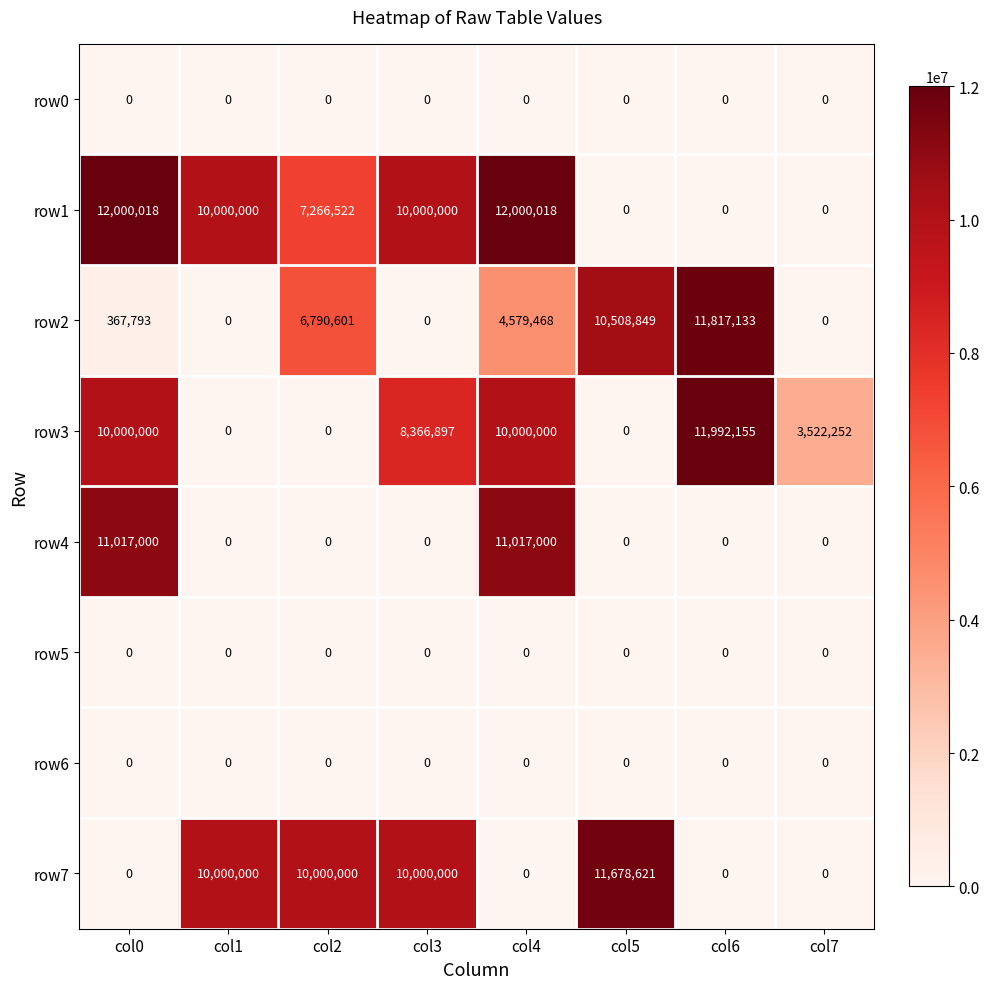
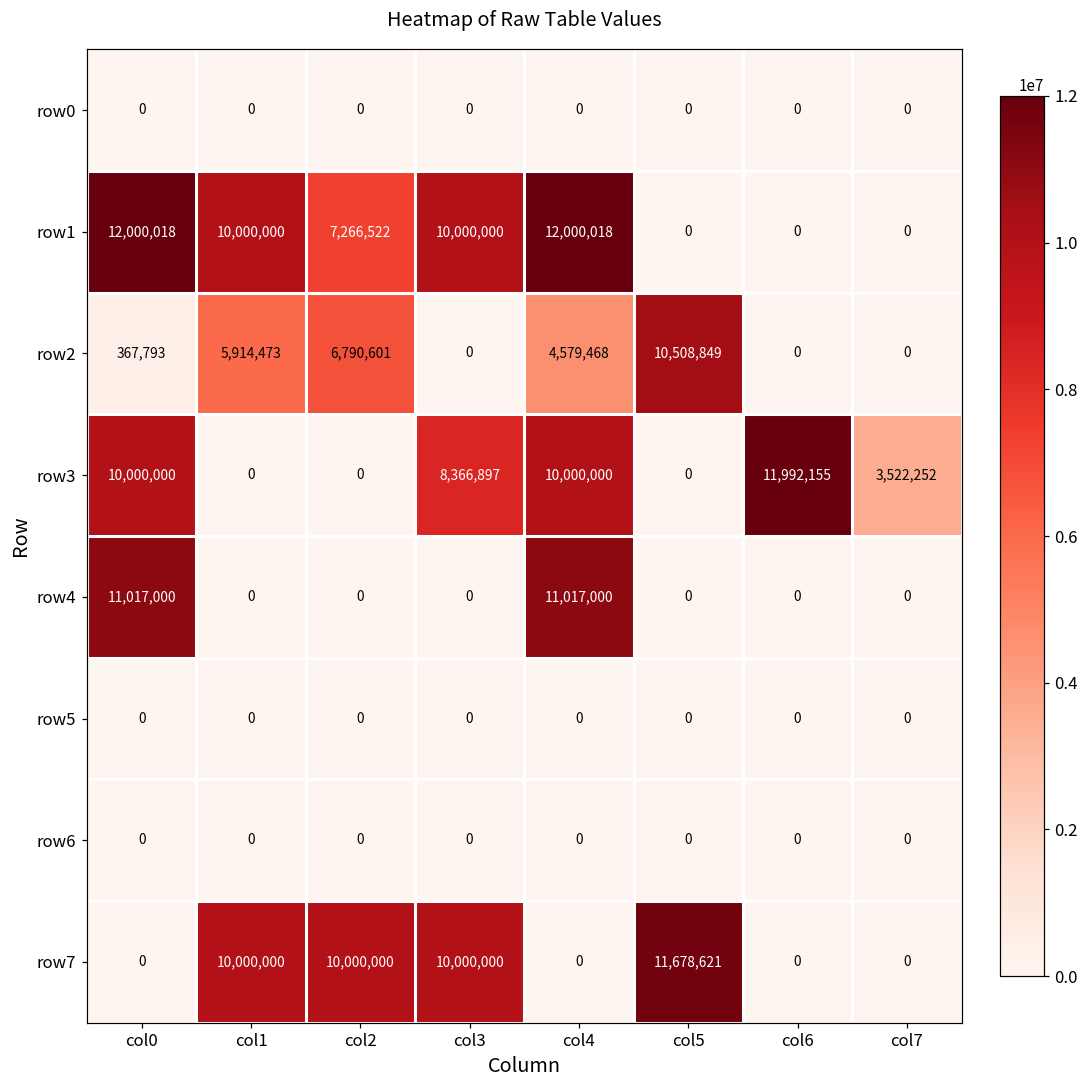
  {
    "row0": {
      "col0": "0",
      "col1": "0",
      "col2": "0",
      "col3": "0",
      "col4": "0",
      "col5": "0",
      "col6": "0",
      "col7": "0"
    },
    "row1": {
      "col0": "12,000,018",
      "col1": "10,000,000",
      "col2": "7,266,522",
      "col3": "10,000,000",
      "col4": "12,000,018",
      "col5": "0",
      "col6": "0",
      "col7": "0"
    },
    "row2": {
      "col0": "367,793",
-     "col1": "0",
+     "col1": "5,914,473",
      "col2": "6,790,601",
      "col3": "0",
      "col4": "4,579,468",
      "col5": "10,508,849",
-     "col6": "11,817,133",
+     "col6": "0",
      "col7": "0"
    },
    "row3": {
      "col0": "10,000,000",
      "col1": "0",
      "col2": "0",
      "col3": "8,366,897",
      "col4": "10,000,000",
      "col5": "0",
      "col6": "11,992,155",
      "col7": "3,522,252"
    },
    "row4": {
      "col0": "11,017,000",
      "col1": "0",
      "col2": "0",
      "col3": "0",
      "col4": "11,017,000",
      "col5": "0",
      "col6": "0",
      "col7": "0"
    },
    "row5": {
      "col0": "0",
      "col1": "0",
      "col2": "0",
      "col3": "0",
      "col4": "0",
      "col5": "0",
      "col6": "0",
      "col7": "0"
    },
    "row6": {
      "col0": "0",
      "col1": "0",
      "col2": "0",
      "col3": "0",
      "col4": "0",
      "col5": "0",
      "col6": "0",
      "col7": "0"
    },
    "row7": {
      "col0": "0",
      "col1": "10,000,000",
      "col2": "10,000,000",
      "col3": "10,000,000",
      "col4": "0",
      "col5": "11,678,621",
      "col6": "0",
      "col7": "0"
    }
  }
